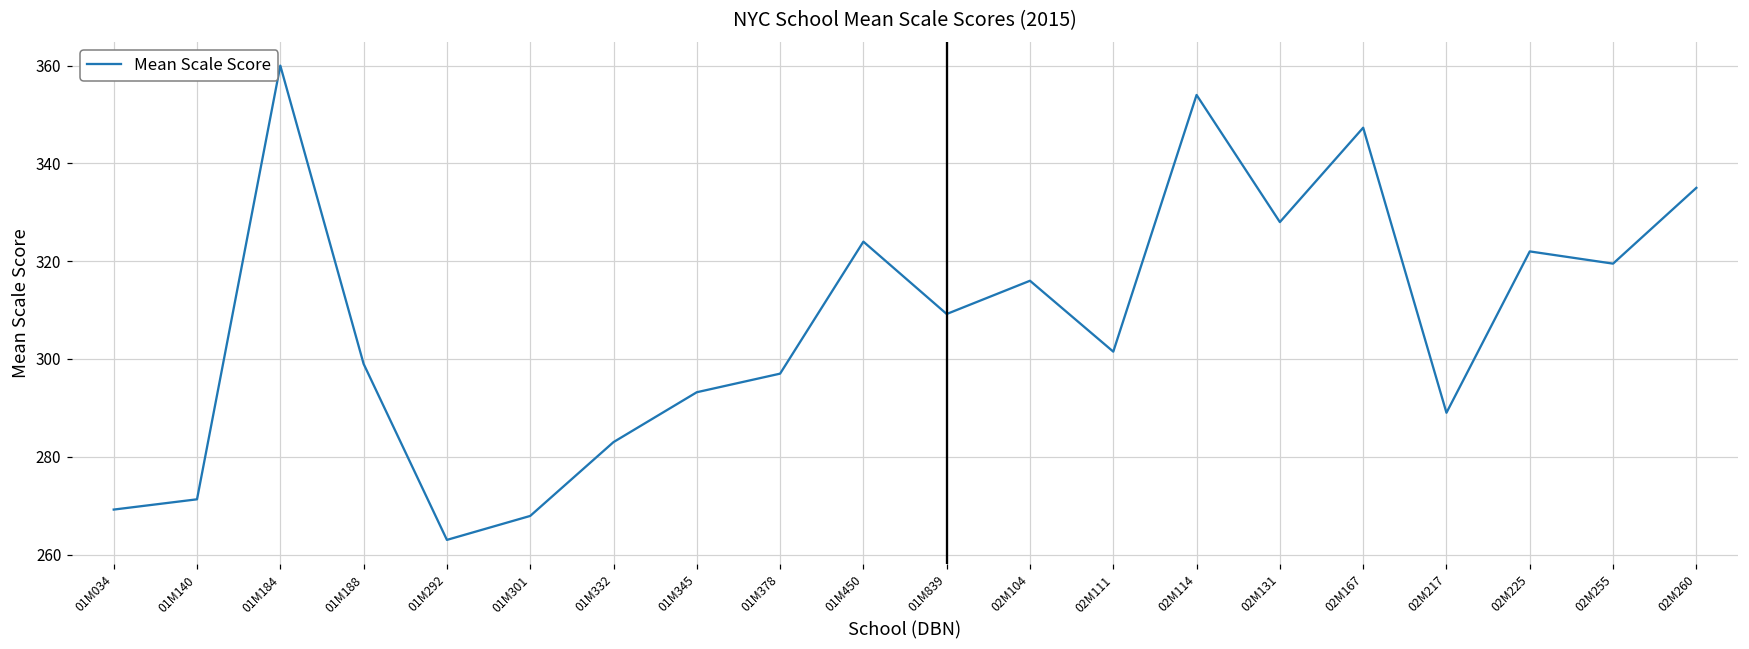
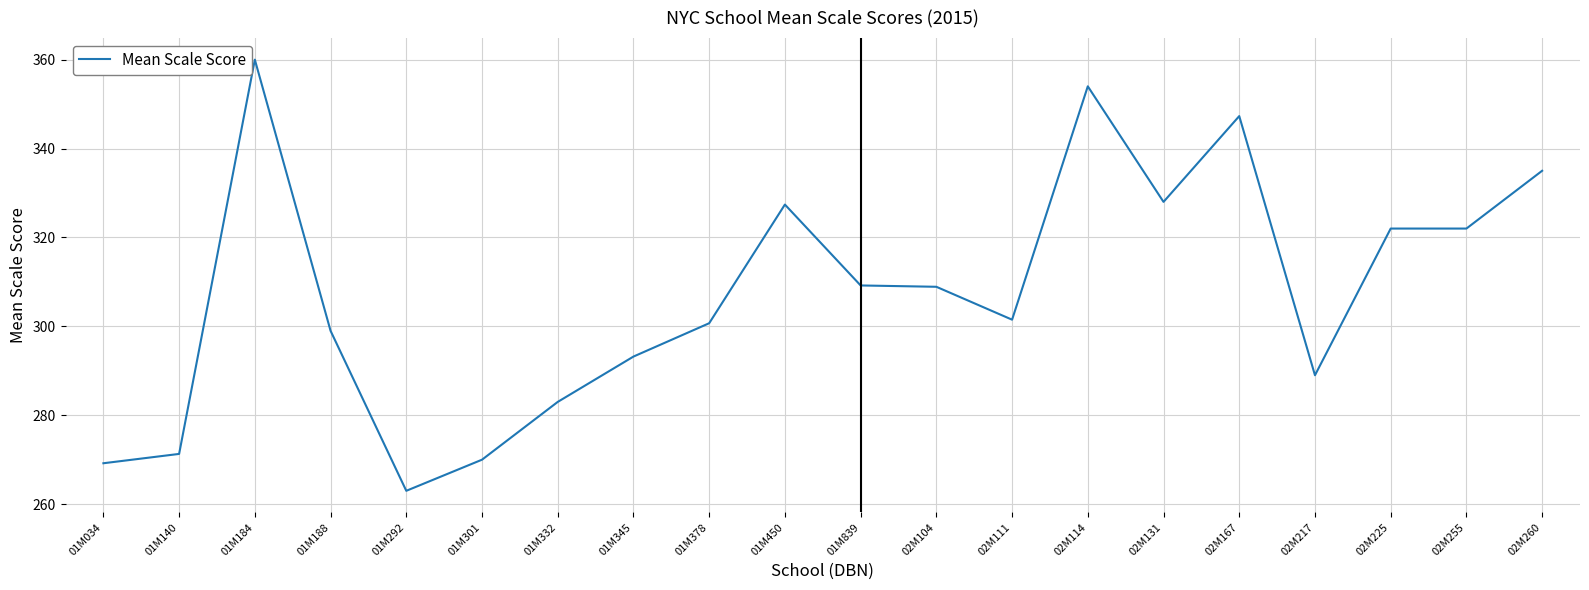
  {
    "01M034": 269,
    "01M140": 271,
    "01M184": 360,
    "01M188": 299,
    "01M292": 263,
-   "01M301": 268,
+   "01M301": 270,
    "01M332": 283,
    "01M345": 293,
-   "01M378": 297,
-   "01M450": 324,
+   "01M378": 301,
+   "01M450": 327,
    "01M839": 309,
-   "02M104": 316,
+   "02M104": 309,
    "02M111": 302,
    "02M114": 354,
    "02M131": 328,
    "02M167": 347,
    "02M217": 289,
    "02M225": 322,
-   "02M255": 320,
+   "02M255": 322,
    "02M260": 335
  }
